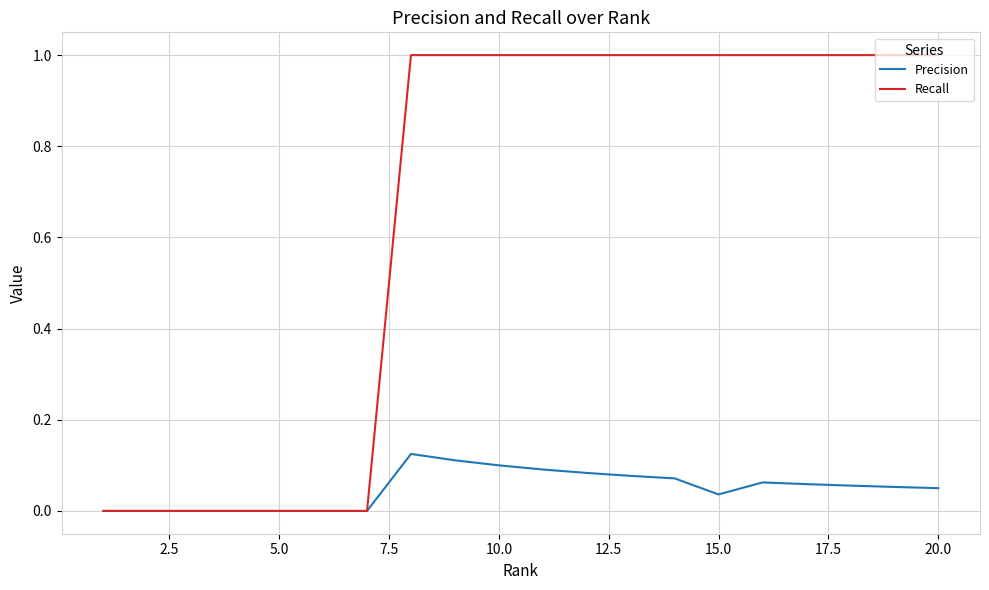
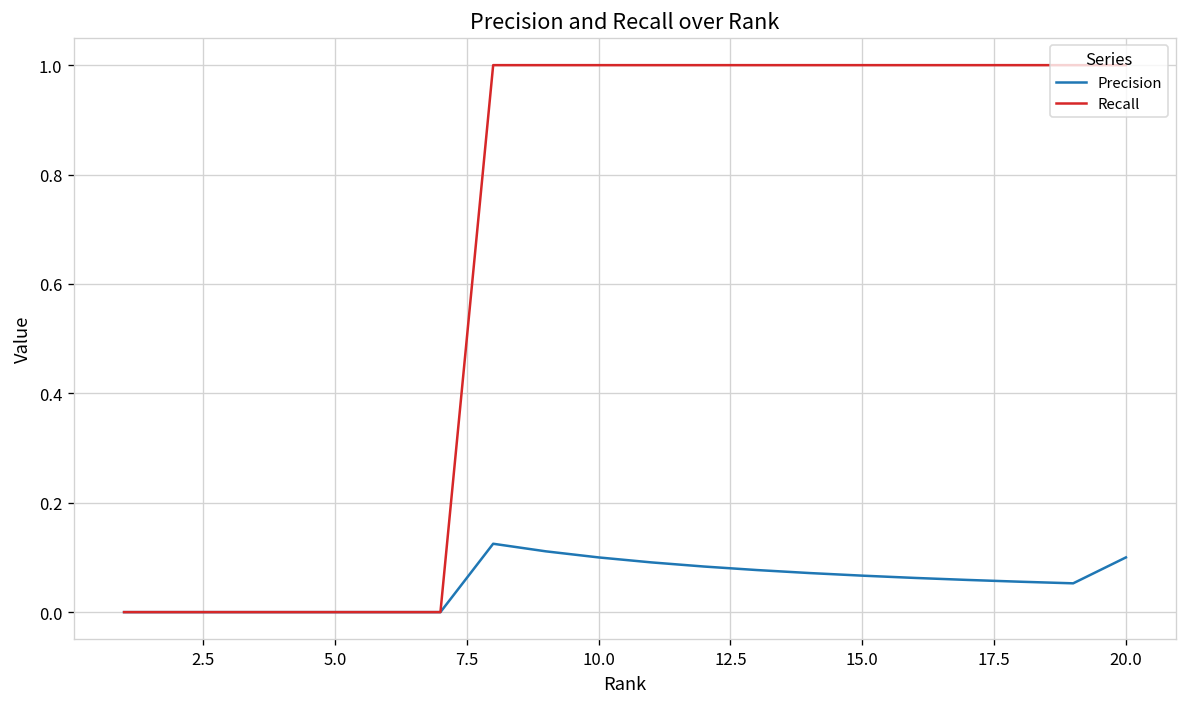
  {
    "Precision": {
      "10.0": 0.10,
-     "15.0": 0.04,
-     "20.0": 0.05
+     "15.0": 0.07,
+     "20.0": 0.10
    },
    "Recall": {
      "10.0": 1.00,
      "15.0": 1.00
    }
  }
